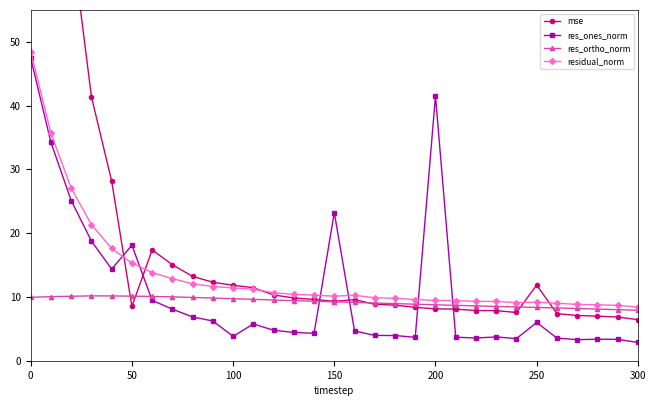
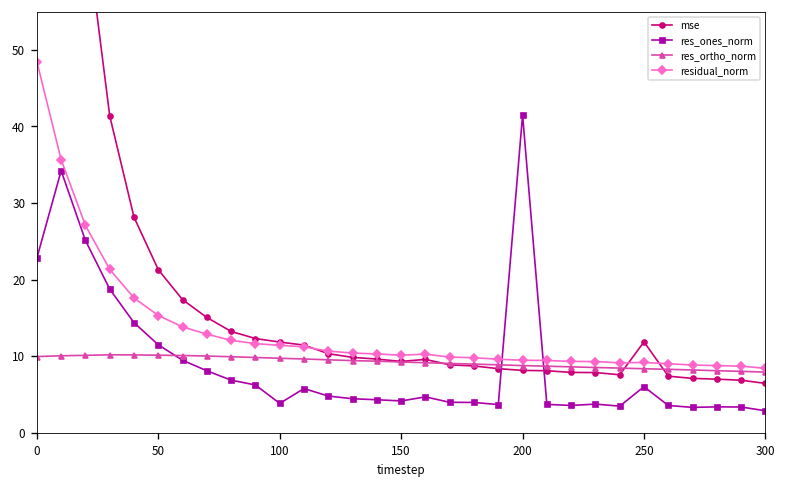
  {
    "mse": {
-     "50": 9,
+     "50": 21,
      "100": 12,
      "200": 8,
      "250": 12,
      "300": 6
    },
    "res_ones_norm": {
-     "0": 47,
-     "50": 18,
+     "0": 23,
+     "50": 11,
      "100": 4,
-     "150": 23,
+     "150": 4,
      "200": 42,
      "250": 6,
      "300": 3
    }
  }
